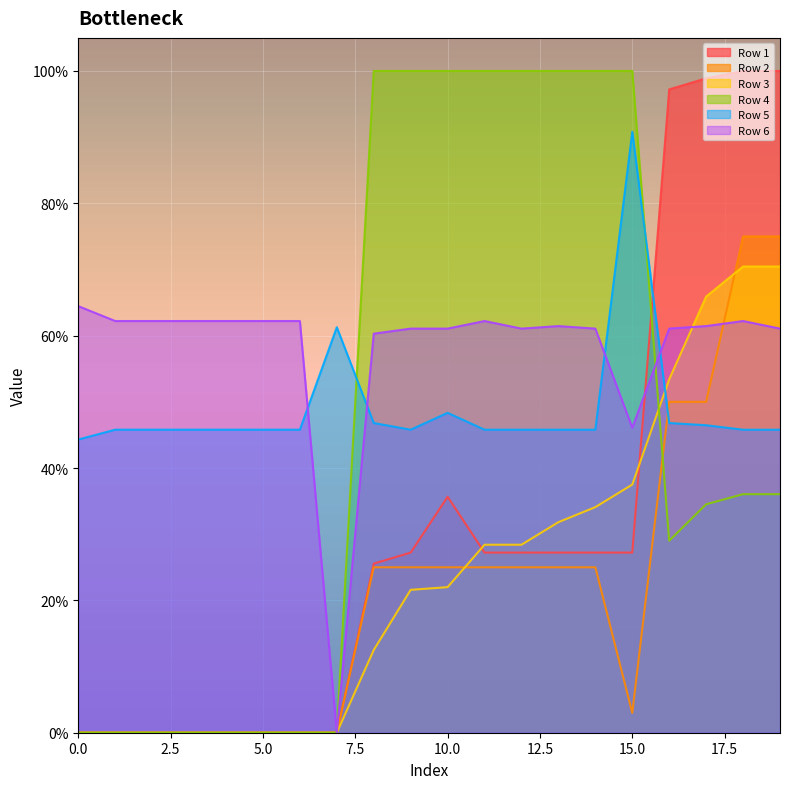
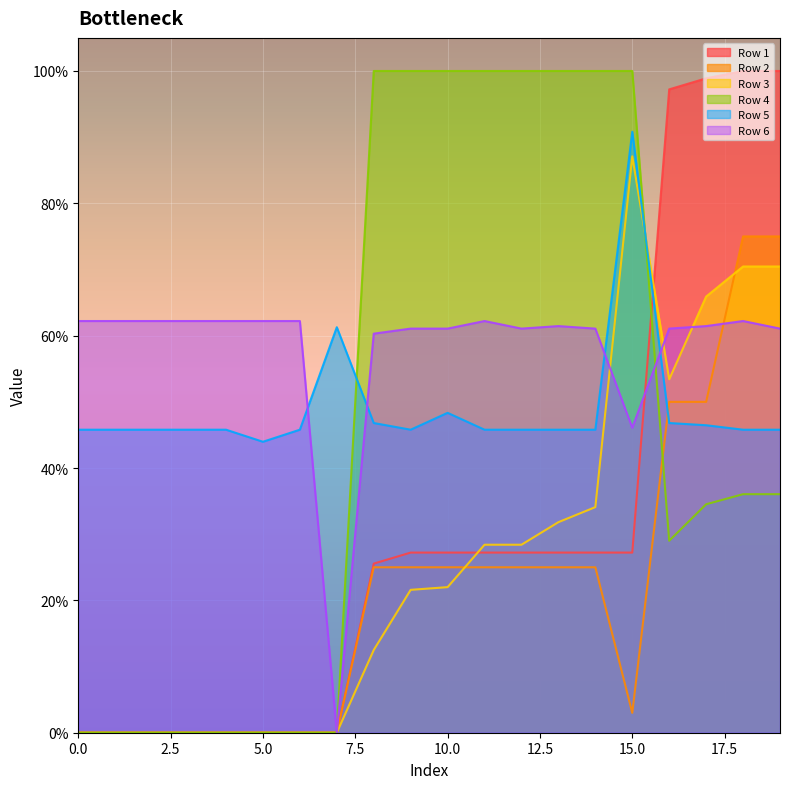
  {
    "Row 1": {
-     "10.0": "36%",
+     "10.0": "27%",
      "15.0": "27%"
    },
    "Row 2": {
      "10.0": "25%",
      "15.0": "3%"
    },
    "Row 3": {
      "10.0": "22%",
-     "15.0": "38%"
+     "15.0": "87%"
    },
    "Row 4": {
      "10.0": "100%",
      "15.0": "100%"
    },
    "Row 5": {
-     "0.0": "44%",
-     "5.0": "46%",
+     "0.0": "46%",
+     "5.0": "44%",
      "10.0": "48%",
      "15.0": "91%"
    },
    "Row 6": {
-     "0.0": "64%",
+     "0.0": "62%",
      "5.0": "62%",
      "10.0": "61%",
      "15.0": "46%"
    }
  }
